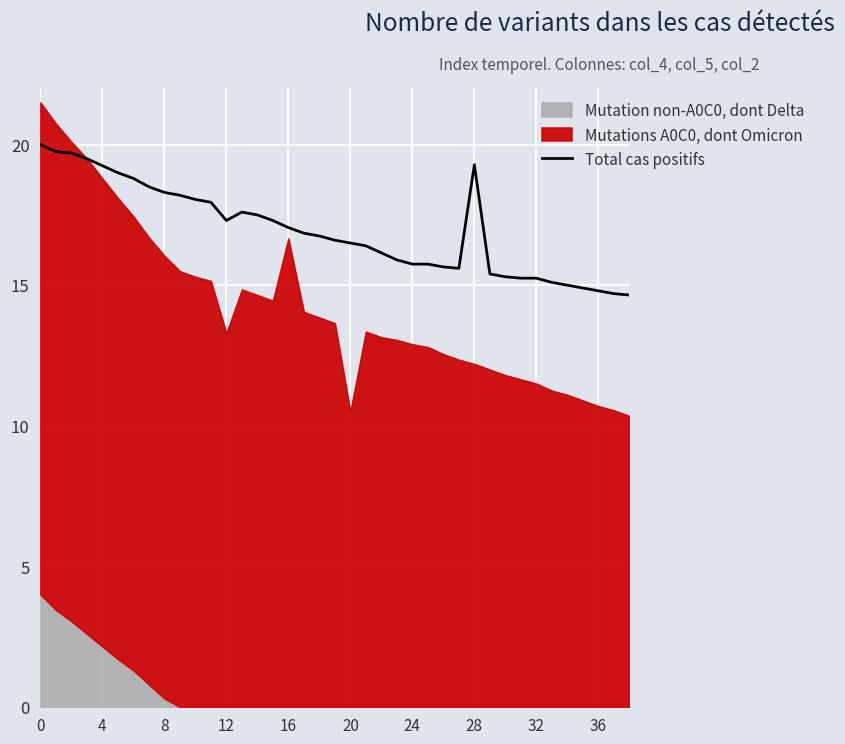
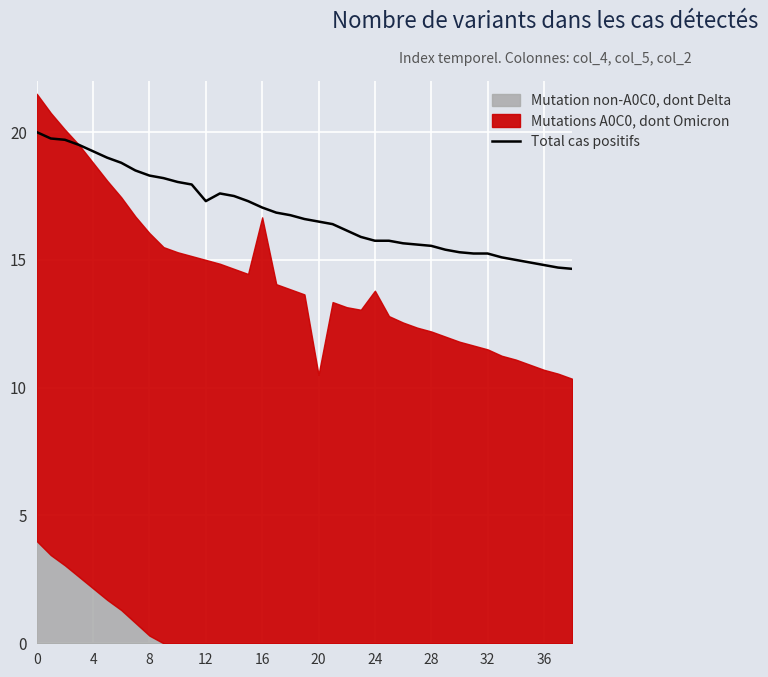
  {
    "Total cas positifs": {
      "0": 20.0,
      "4": 19.3,
      "8": 18.3,
      "12": 17.3,
      "16": 17.1,
      "20": 16.5,
      "24": 15.8,
-     "28": 19.3,
+     "28": 15.6,
      "32": 15.3,
      "36": 14.8
    },
    "Mutation non-A0C0, dont Delta": {
      "0": 4.0,
      "4": 2.2,
      "8": 0.3,
      "12": 0.0,
      "16": 0.0,
      "20": 0.0,
      "24": 0.0,
      "28": 0.0,
      "32": 0.0,
      "36": 0.0
    },
    "Mutations A0C0, dont Omicron": {
      "0": 17.5,
      "4": 16.7,
      "8": 15.8,
-     "12": 13.3,
+     "12": 15.0,
      "16": 16.7,
      "20": 10.5,
-     "24": 12.9,
+     "24": 13.8,
      "28": 12.2,
      "32": 11.5,
      "36": 10.7
    }
  }
